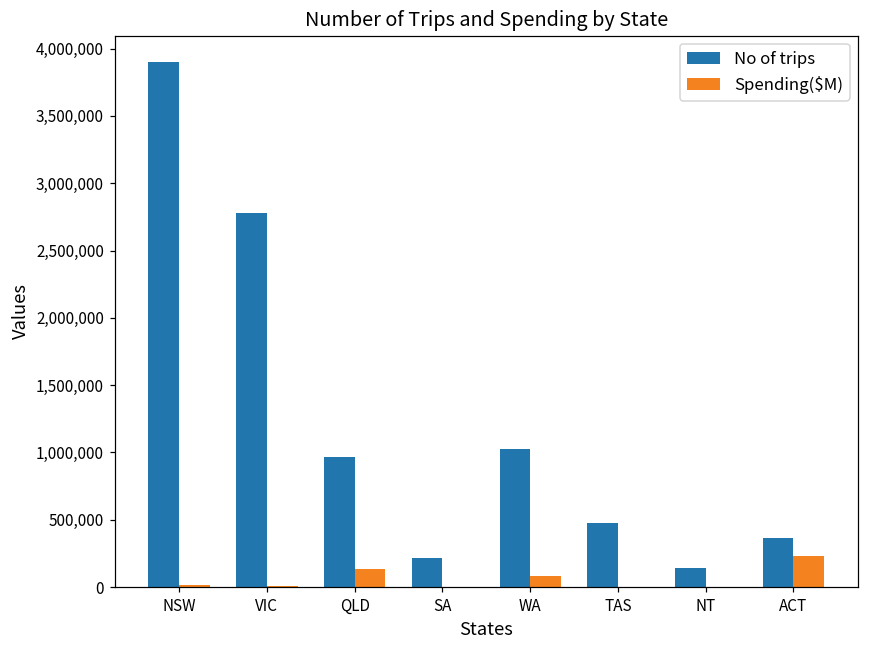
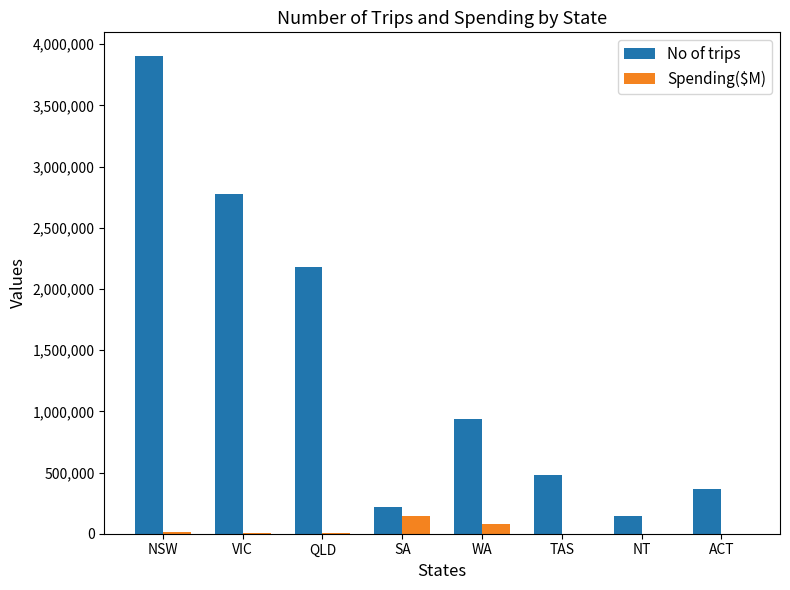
  {
    "No of trips": {
      "NSW": "3,900,000",
      "VIC": "2,780,000",
-     "QLD": "970,000",
+     "QLD": "2,180,000",
      "SA": "220,000",
-     "WA": "1,020,000",
+     "WA": "940,000",
      "TAS": "480,000",
      "NT": "140,000",
      "ACT": "360,000"
    },
    "Spending($M)": {
-     "QLD": "130,000",
-     "SA": "0",
+     "QLD": "10,000",
+     "SA": "140,000",
      "WA": "80,000",
-     "ACT": "230,000"
+     "ACT": "0"
    }
  }
